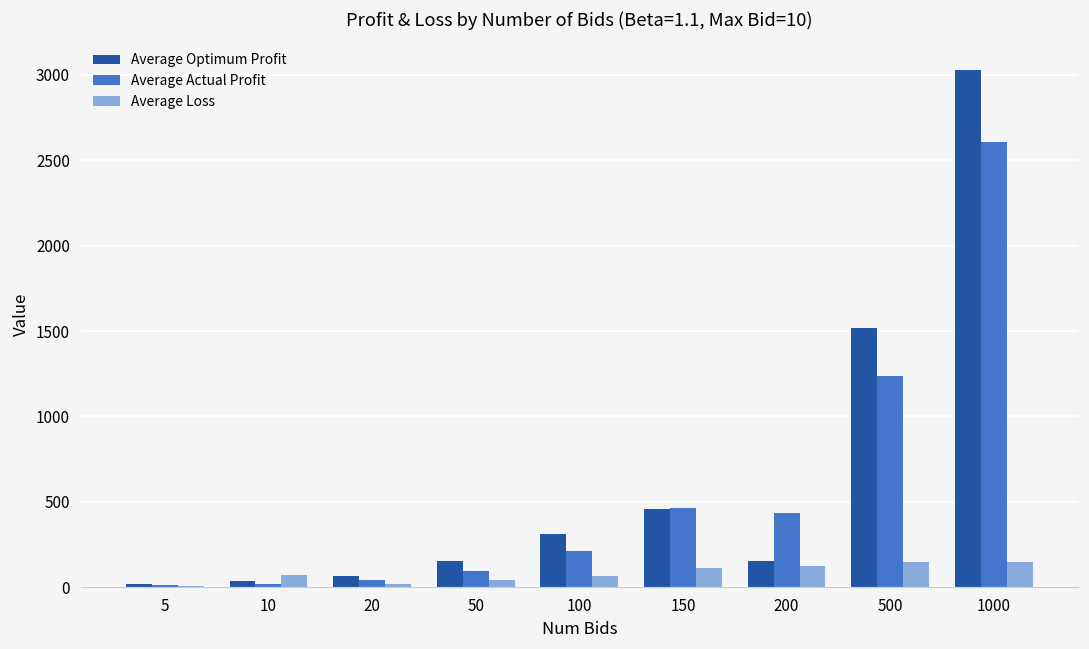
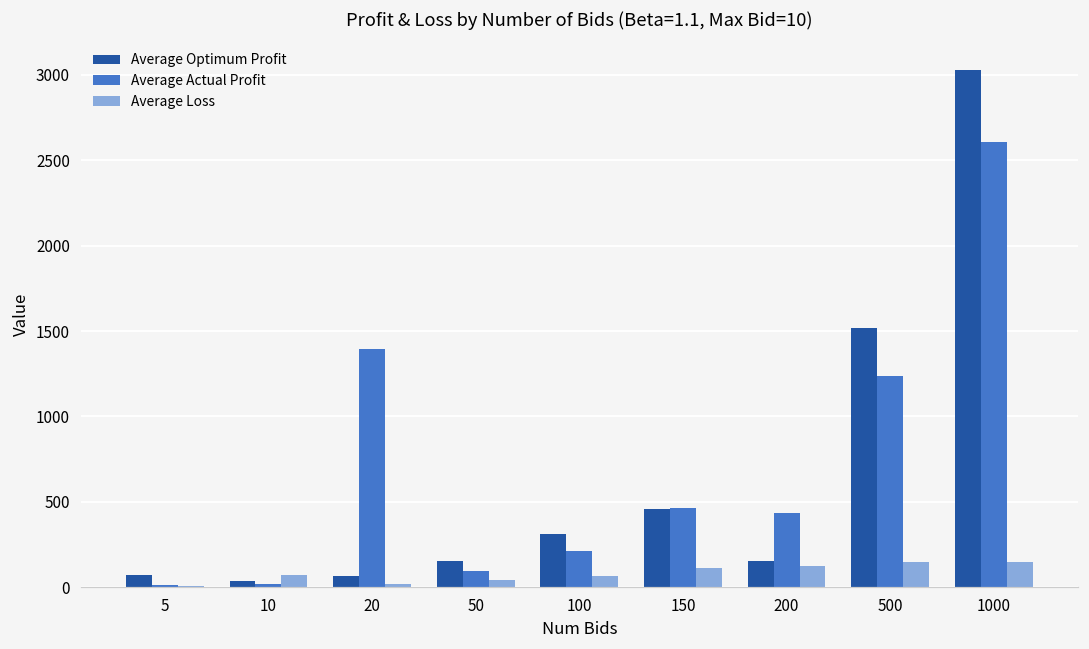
  {
    "Average Optimum Profit": {
-     "5": 20,
+     "5": 70,
      "10": 30,
      "20": 70,
      "50": 150,
      "100": 310,
      "150": 460,
      "200": 150,
      "500": 1520,
      "1000": 3030
    },
    "Average Actual Profit": {
      "10": 20,
-     "20": 40,
+     "20": 1400,
      "50": 100,
      "100": 210,
      "150": 460,
      "200": 430,
      "500": 1240,
      "1000": 2610
    },
    "Average Loss": {
      "10": 70,
      "20": 20,
      "50": 40,
      "100": 70,
      "150": 110,
      "200": 120,
      "500": 150,
      "1000": 150
    }
  }
